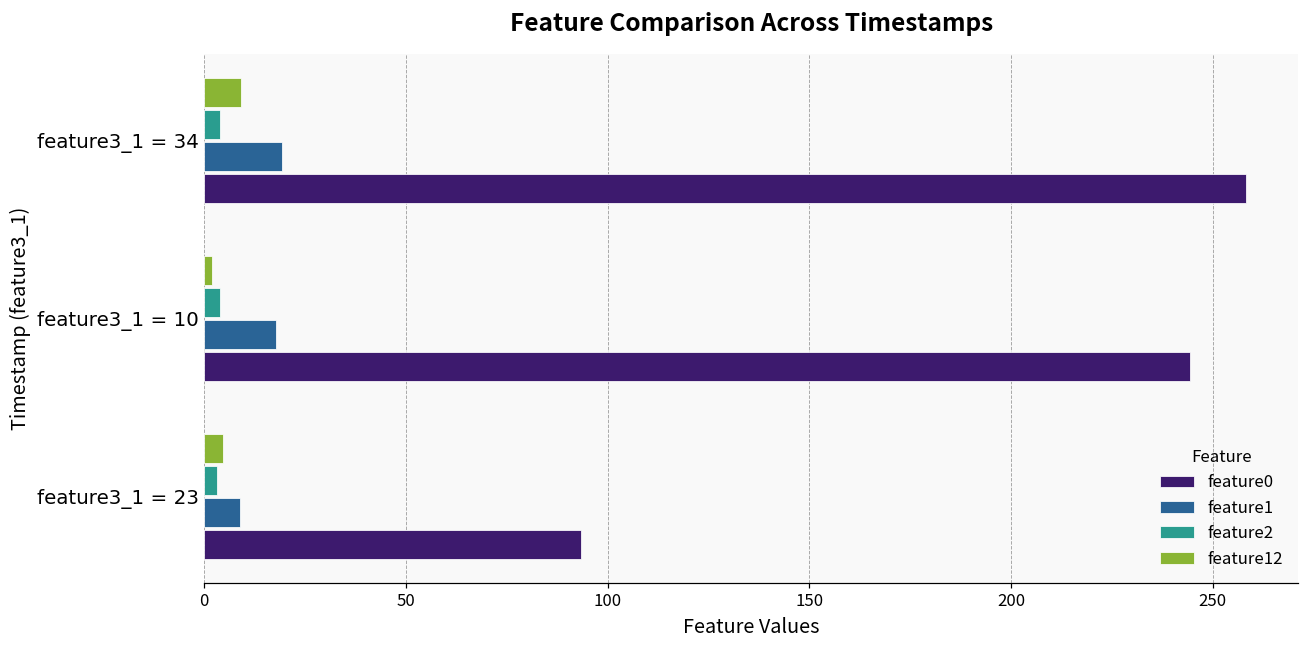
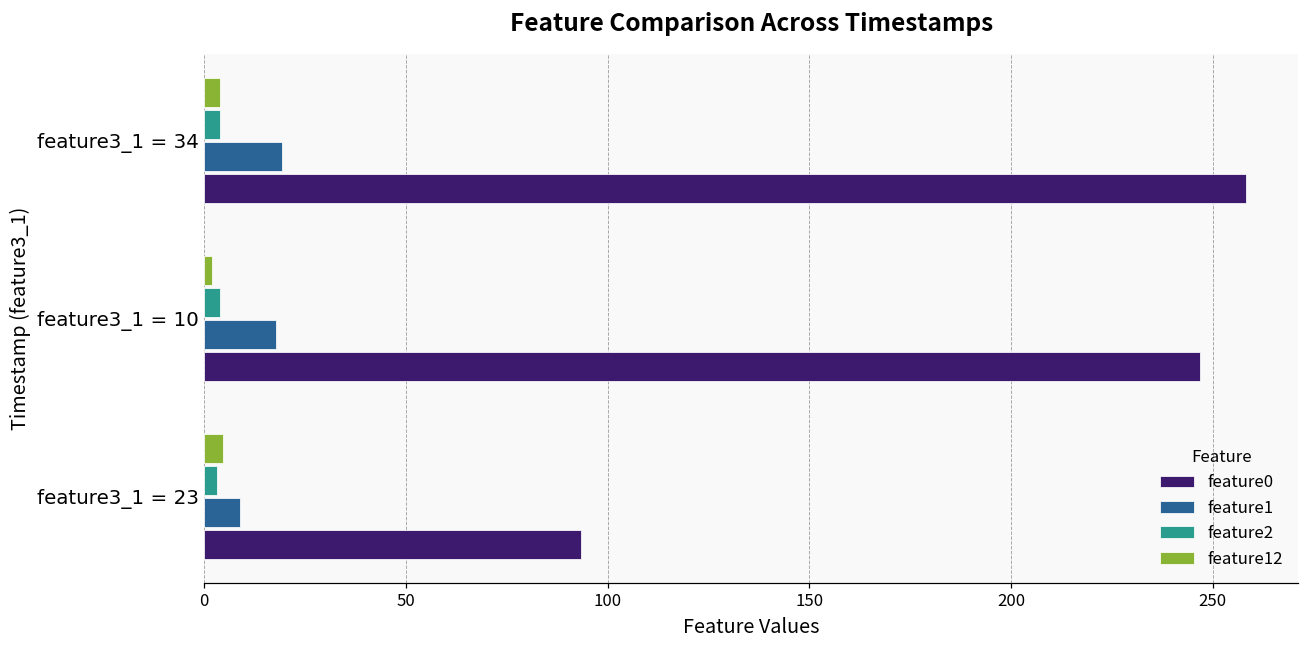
  {
    "feature0": {
      "feature3_1 = 34": 258,
-     "feature3_1 = 10": 244,
+     "feature3_1 = 10": 247,
      "feature3_1 = 23": 93
    },
    "feature12": {
-     "feature3_1 = 34": 9,
+     "feature3_1 = 34": 4,
      "feature3_1 = 10": 2,
      "feature3_1 = 23": 5
    }
  }
